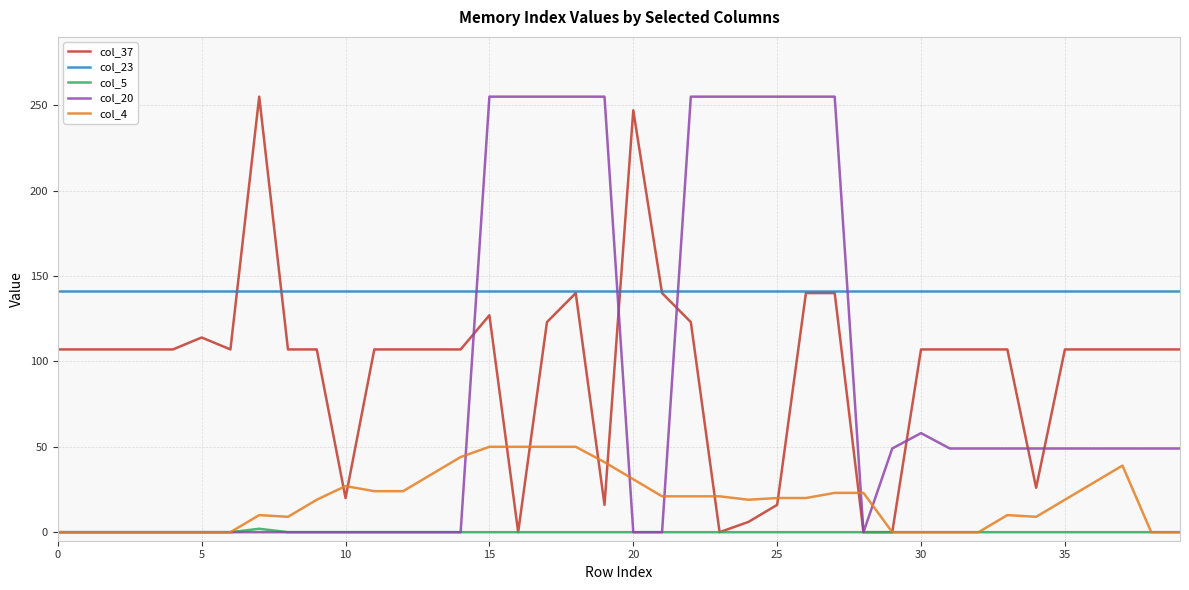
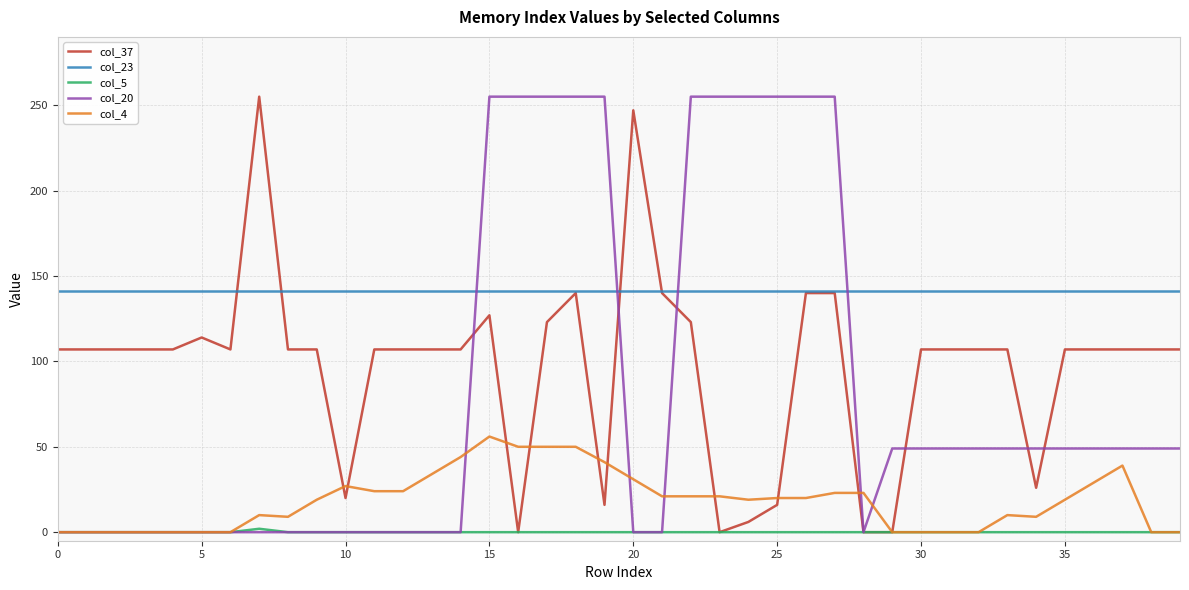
  {
    "col_37": {
      "0": 107,
      "5": 114,
      "10": 20,
      "15": 127,
      "20": 247,
      "25": 16,
      "30": 107,
      "35": 107
    },
    "col_23": {
      "0": 141,
      "5": 141,
      "10": 141,
      "15": 141,
      "20": 141,
      "25": 141,
      "30": 141,
      "35": 141
    },
    "col_5": {
      "15": 0,
      "25": 0,
      "35": 0
    },
    "col_20": {
      "15": 255,
      "25": 255,
-     "30": 58,
+     "30": 49,
      "35": 49
    },
    "col_4": {
      "10": 27,
-     "15": 50,
+     "15": 56,
      "20": 31,
      "25": 20,
      "35": 19
    }
  }
